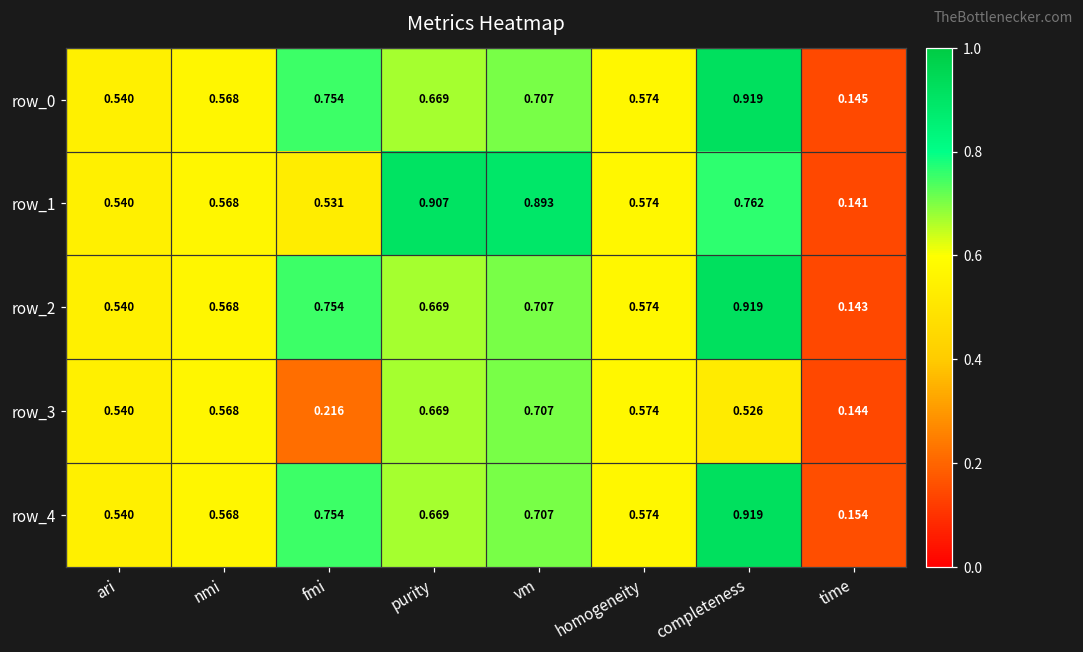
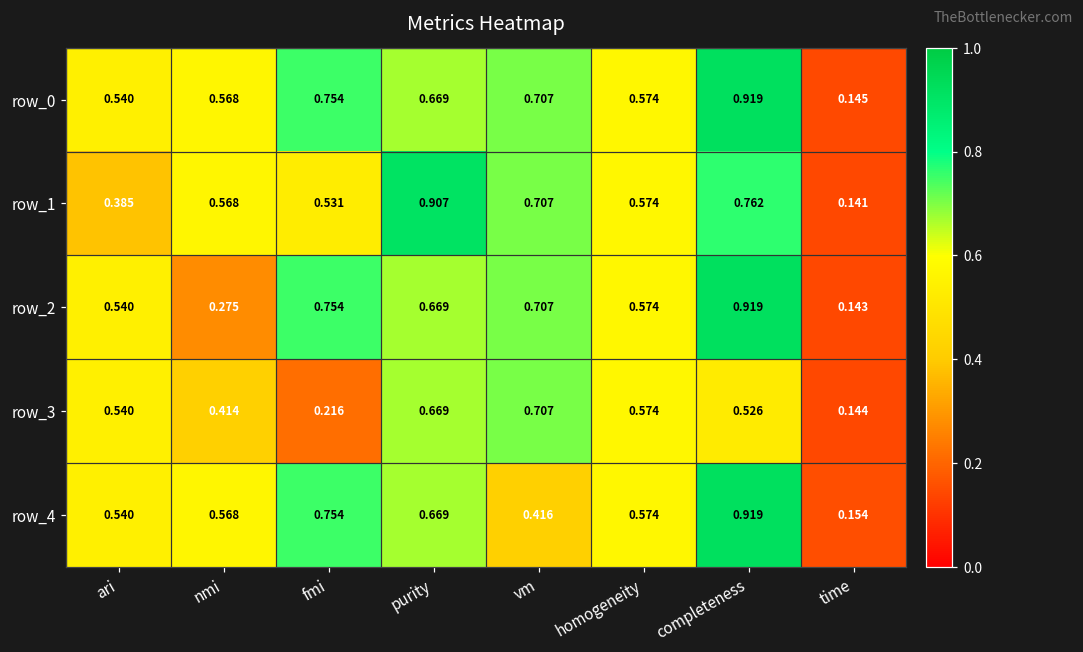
  {
    "row_0": {
      "ari": 0.540,
      "nmi": 0.568,
      "fmi": 0.754,
      "purity": 0.669,
      "vm": 0.707,
      "homogeneity": 0.574,
      "completeness": 0.919,
      "time": 0.145
    },
    "row_1": {
-     "ari": 0.540,
+     "ari": 0.385,
      "nmi": 0.568,
      "fmi": 0.531,
      "purity": 0.907,
-     "vm": 0.893,
+     "vm": 0.707,
      "homogeneity": 0.574,
      "completeness": 0.762,
      "time": 0.141
    },
    "row_2": {
      "ari": 0.540,
-     "nmi": 0.568,
+     "nmi": 0.275,
      "fmi": 0.754,
      "purity": 0.669,
      "vm": 0.707,
      "homogeneity": 0.574,
      "completeness": 0.919,
      "time": 0.143
    },
    "row_3": {
      "ari": 0.540,
-     "nmi": 0.568,
+     "nmi": 0.414,
      "fmi": 0.216,
      "purity": 0.669,
      "vm": 0.707,
      "homogeneity": 0.574,
      "completeness": 0.526,
      "time": 0.144
    },
    "row_4": {
      "ari": 0.540,
      "nmi": 0.568,
      "fmi": 0.754,
      "purity": 0.669,
-     "vm": 0.707,
+     "vm": 0.416,
      "homogeneity": 0.574,
      "completeness": 0.919,
      "time": 0.154
    }
  }
